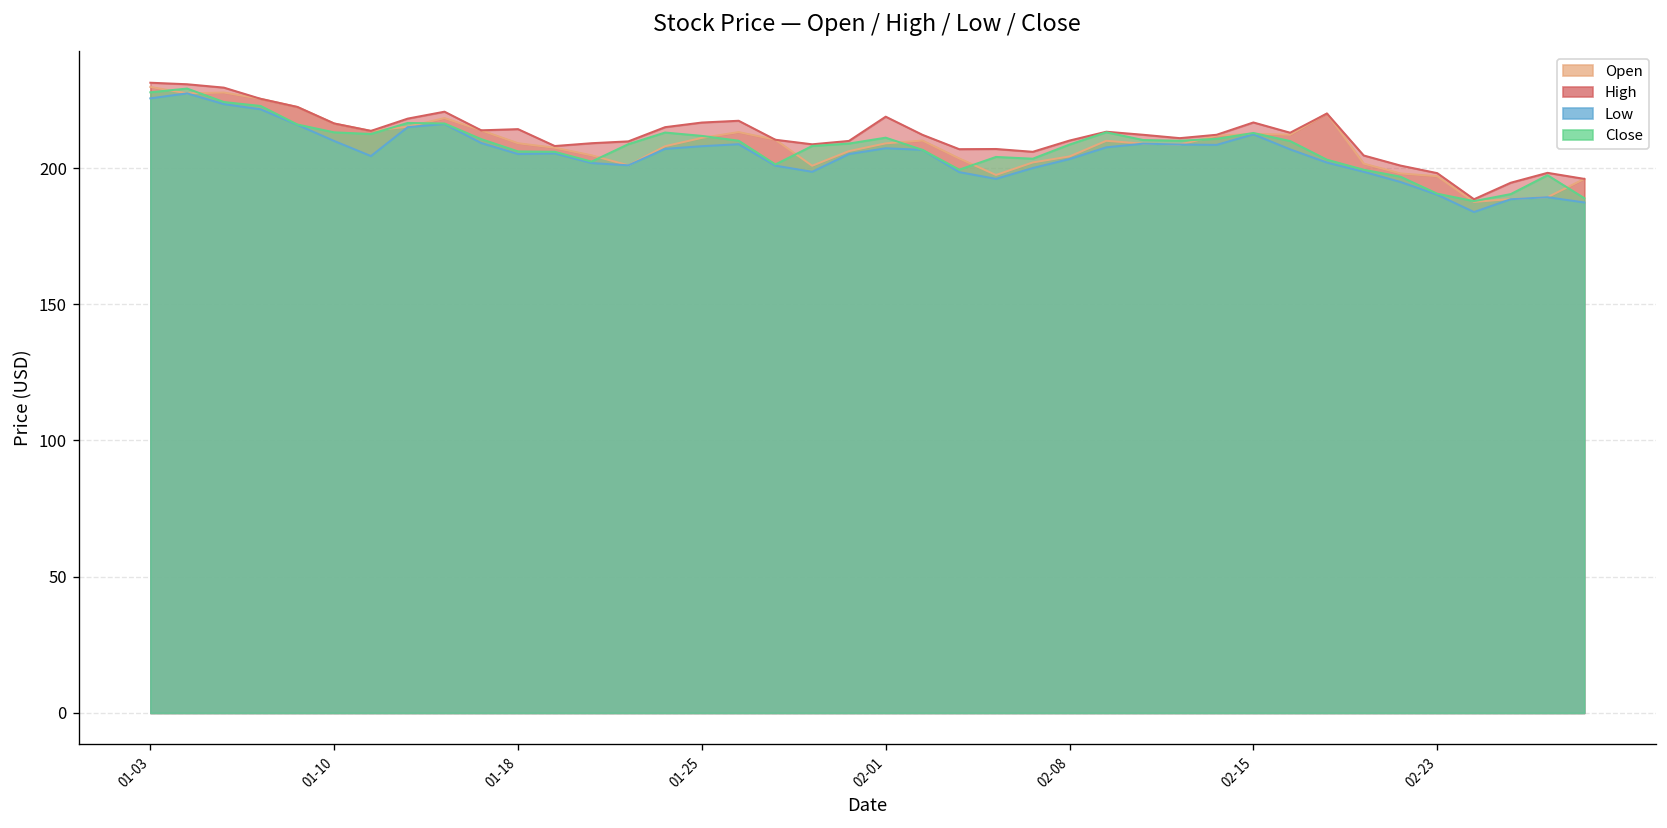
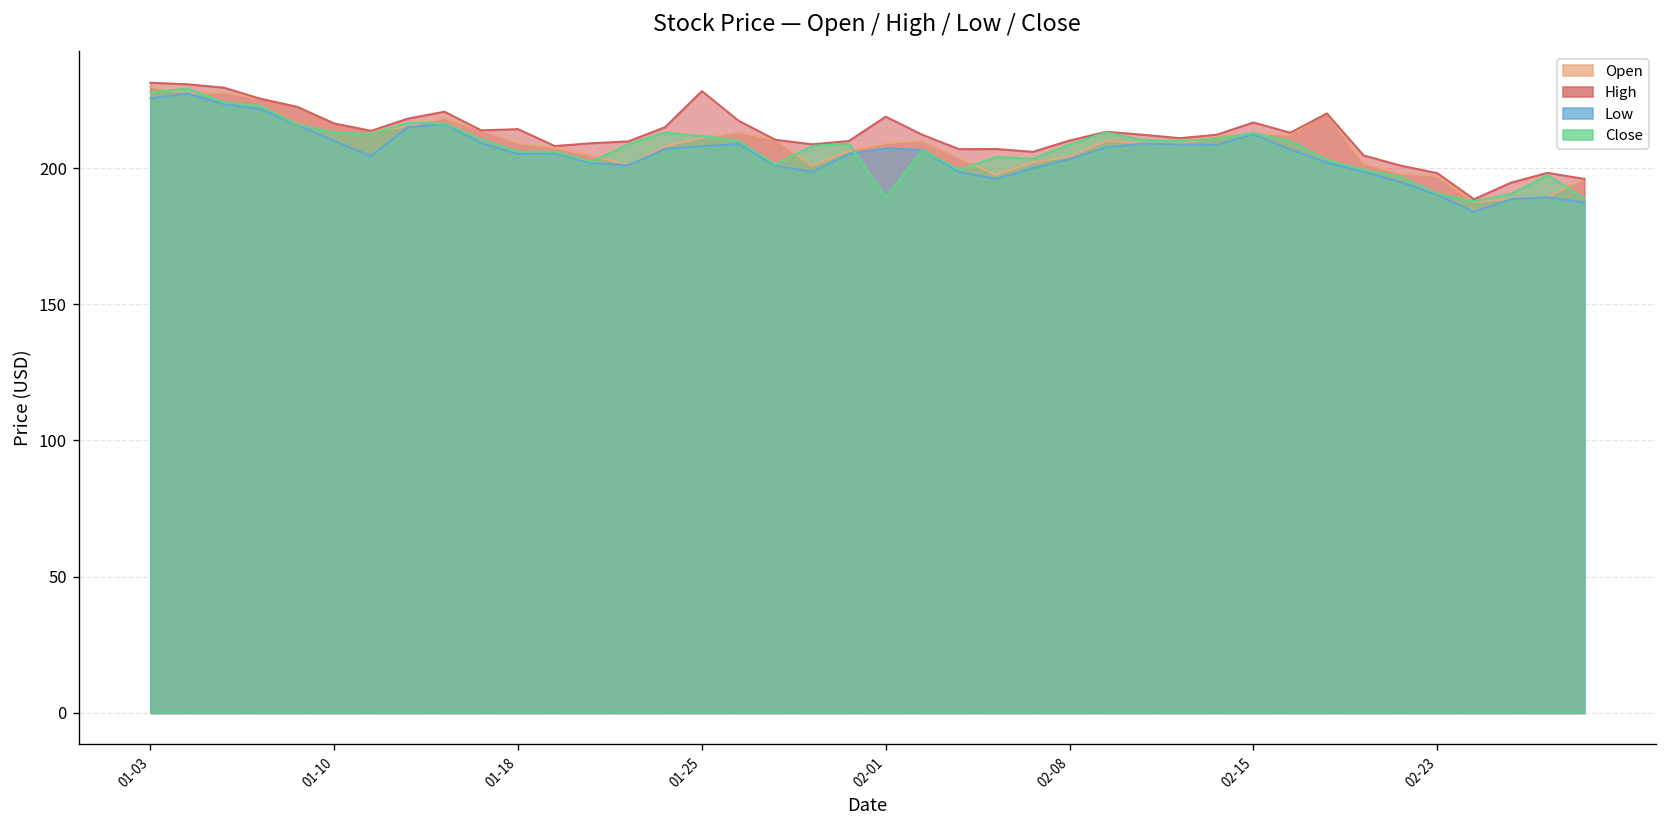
  {
    "Open": {
      "01-03": 230,
      "01-18": 209,
      "02-01": 209
    },
    "High": {
      "01-03": 231,
      "01-18": 214,
-     "01-25": 217,
+     "01-25": 228,
      "02-01": 219,
      "02-08": 210,
      "02-15": 217
    },
    "Low": {
      "01-03": 226,
      "01-10": 210,
      "01-25": 208,
      "02-01": 207
    },
    "Close": {
      "01-03": 228,
      "01-10": 213,
-     "02-01": 211,
+     "02-01": 189,
      "02-08": 209
    }
  }
